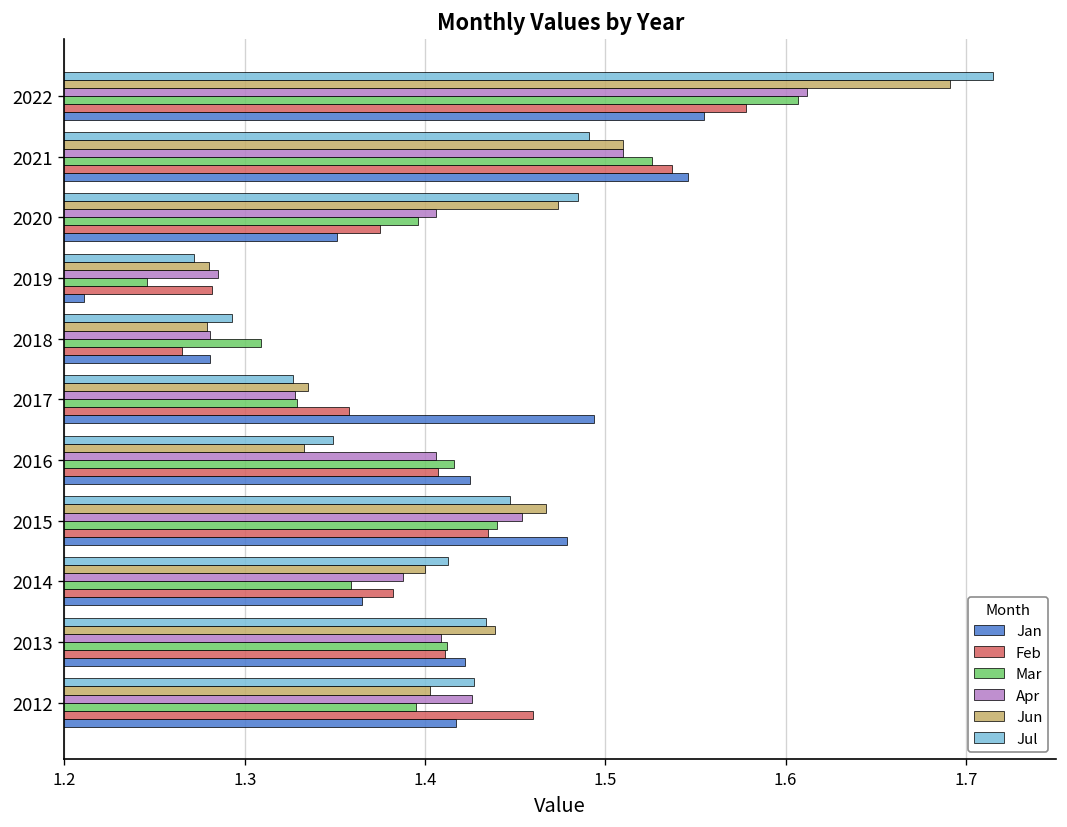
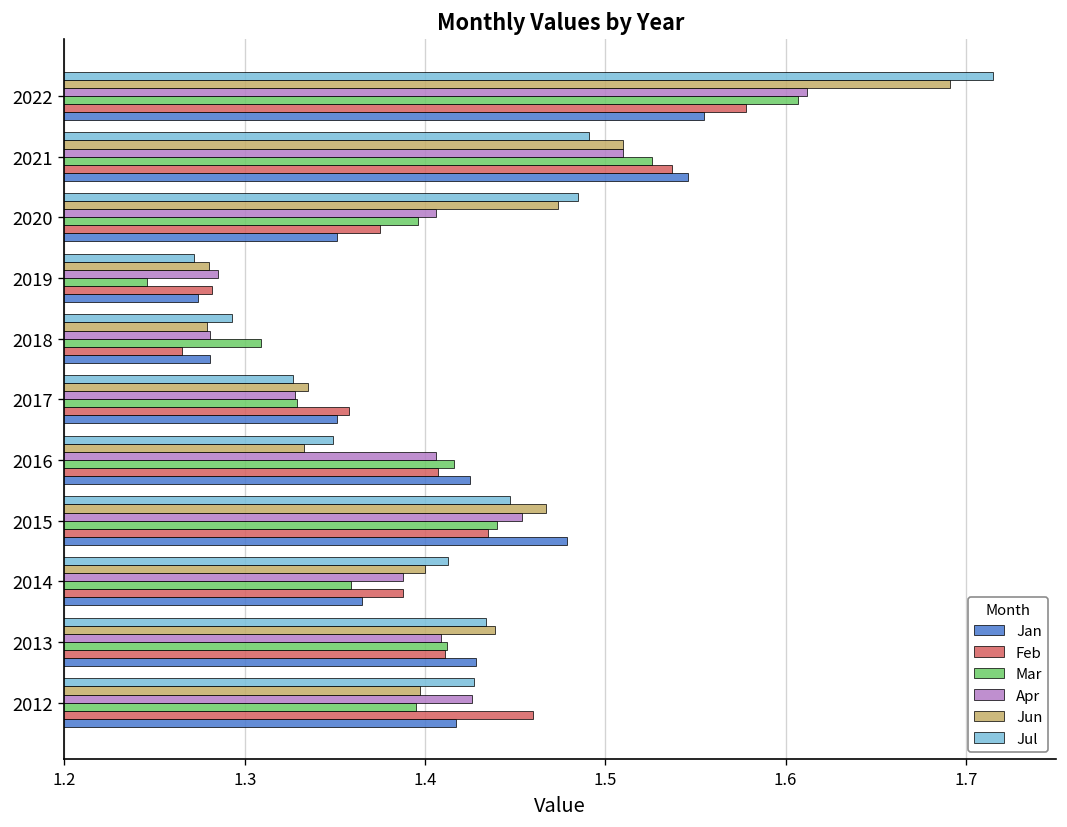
  {
    "Jan": {
      "2022": 1.555,
      "2021": 1.546,
      "2020": 1.351,
-     "2019": 1.211,
+     "2019": 1.274,
      "2018": 1.281,
-     "2017": 1.494,
+     "2017": 1.351,
      "2016": 1.425,
      "2015": 1.479,
      "2014": 1.365,
-     "2013": 1.422,
+     "2013": 1.428,
      "2012": 1.417
    },
    "Feb": {
      "2022": 1.578,
      "2021": 1.537,
      "2020": 1.375,
      "2019": 1.282,
      "2018": 1.265,
      "2017": 1.358,
      "2016": 1.407,
      "2015": 1.435,
-     "2014": 1.382,
+     "2014": 1.388,
      "2013": 1.411,
      "2012": 1.460
    },
    "Mar": {
      "2022": 1.607,
      "2021": 1.526,
      "2020": 1.396,
      "2019": 1.246,
      "2018": 1.309,
      "2017": 1.329,
      "2016": 1.416,
      "2015": 1.440,
      "2014": 1.359,
      "2013": 1.412,
      "2012": 1.395
    },
    "Apr": {
      "2022": 1.612,
      "2021": 1.510,
      "2020": 1.406,
      "2019": 1.285,
      "2018": 1.281,
      "2017": 1.328,
      "2016": 1.406,
      "2015": 1.454,
      "2014": 1.388,
      "2013": 1.409,
      "2012": 1.426
    },
    "Jun": {
      "2022": 1.691,
      "2021": 1.510,
      "2020": 1.474,
      "2019": 1.280,
      "2018": 1.279,
      "2017": 1.335,
      "2016": 1.333,
      "2015": 1.467,
      "2014": 1.400,
      "2013": 1.439,
-     "2012": 1.403
+     "2012": 1.397
    },
    "Jul": {
      "2022": 1.715,
      "2021": 1.491,
      "2020": 1.485,
      "2019": 1.272,
      "2018": 1.293,
      "2017": 1.327,
      "2016": 1.349,
      "2015": 1.447,
      "2014": 1.413,
      "2013": 1.434,
      "2012": 1.427
    }
  }
